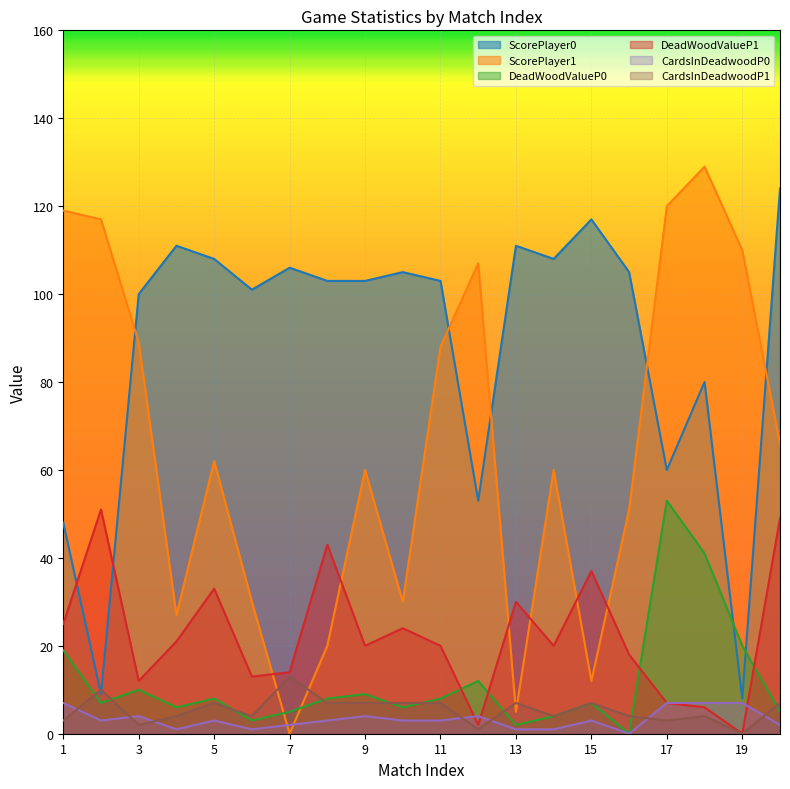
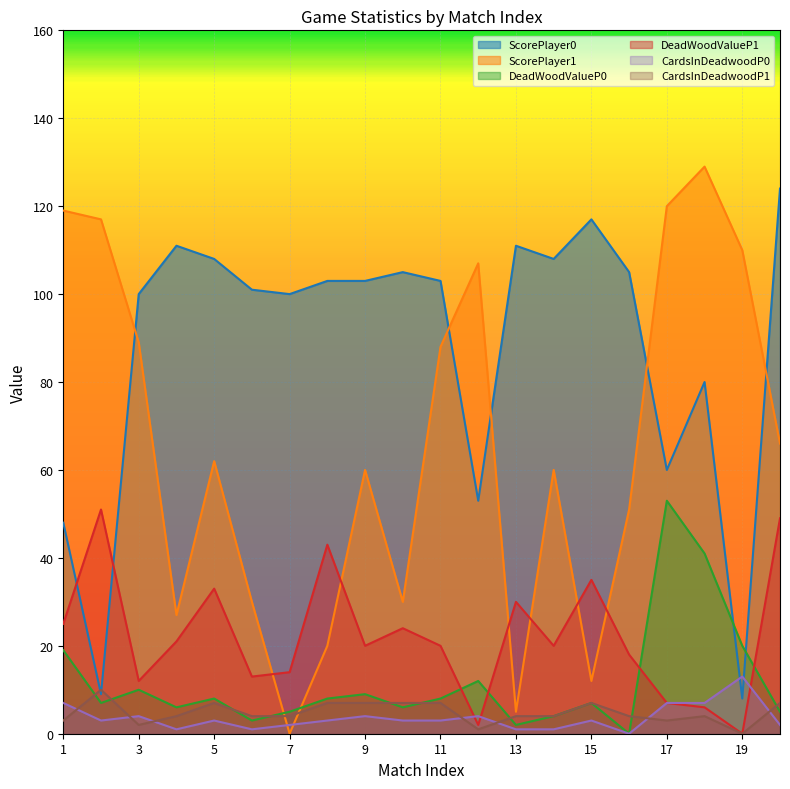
  {
    "ScorePlayer0": {
      "1": 48,
      "3": 100,
      "5": 108,
-     "7": 106,
+     "7": 100,
      "9": 103,
      "11": 103,
      "13": 111,
      "15": 117,
      "17": 60,
      "19": 8
    },
    "ScorePlayer1": {
      "1": 119,
      "3": 89,
      "5": 62,
      "7": 0,
      "9": 60,
      "11": 88,
      "13": 5,
      "15": 12,
      "17": 120,
      "19": 110
    },
    "DeadWoodValueP0": {
      "1": 19,
      "3": 10,
      "5": 8,
      "7": 5,
      "9": 9,
      "11": 8,
      "13": 2,
      "17": 53,
      "19": 20
    },
    "DeadWoodValueP1": {
      "1": 25,
      "3": 12,
      "5": 33,
      "7": 14,
      "9": 20,
      "11": 20,
      "13": 30,
-     "15": 37
+     "15": 35
    },
    "CardsInDeadwoodP0": {
      "1": 7,
      "3": 4,
      "5": 3,
      "7": 2,
      "9": 4,
      "11": 3,
      "13": 1,
      "15": 3,
-     "19": 7
+     "19": 13
    },
    "CardsInDeadwoodP1": {
      "1": 3,
      "3": 2,
      "5": 7,
-     "7": 13,
+     "7": 4,
      "9": 7,
      "11": 7,
-     "13": 7,
+     "13": 4,
      "17": 3
    }
  }
